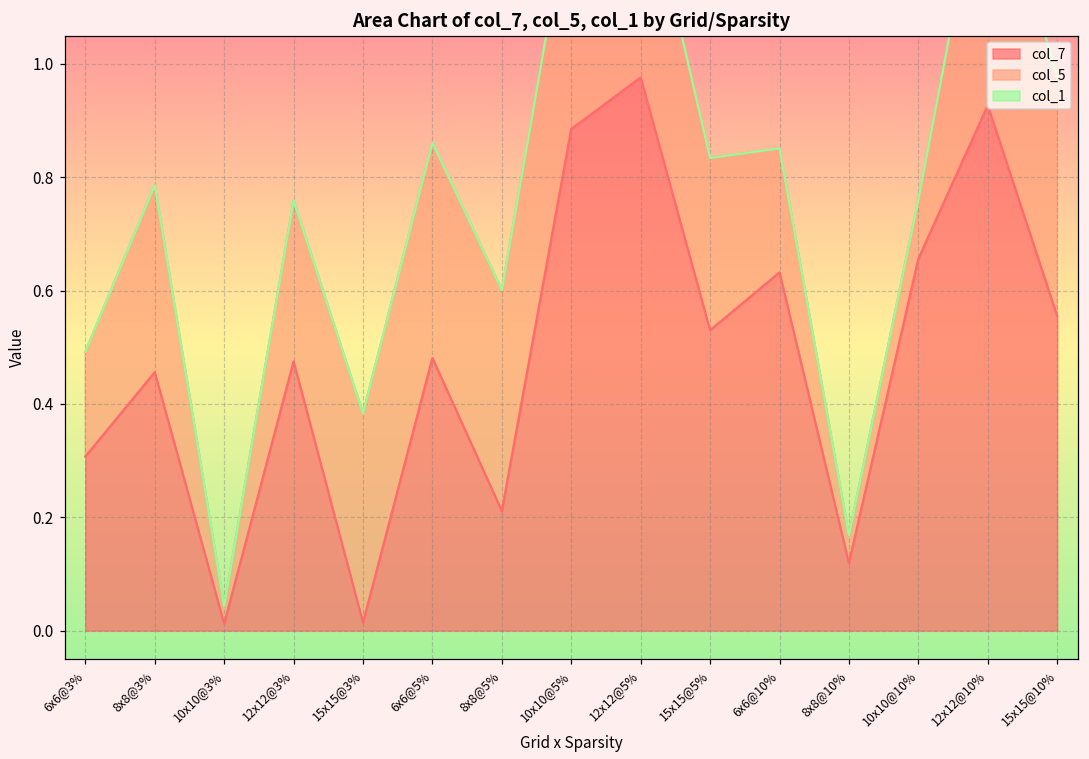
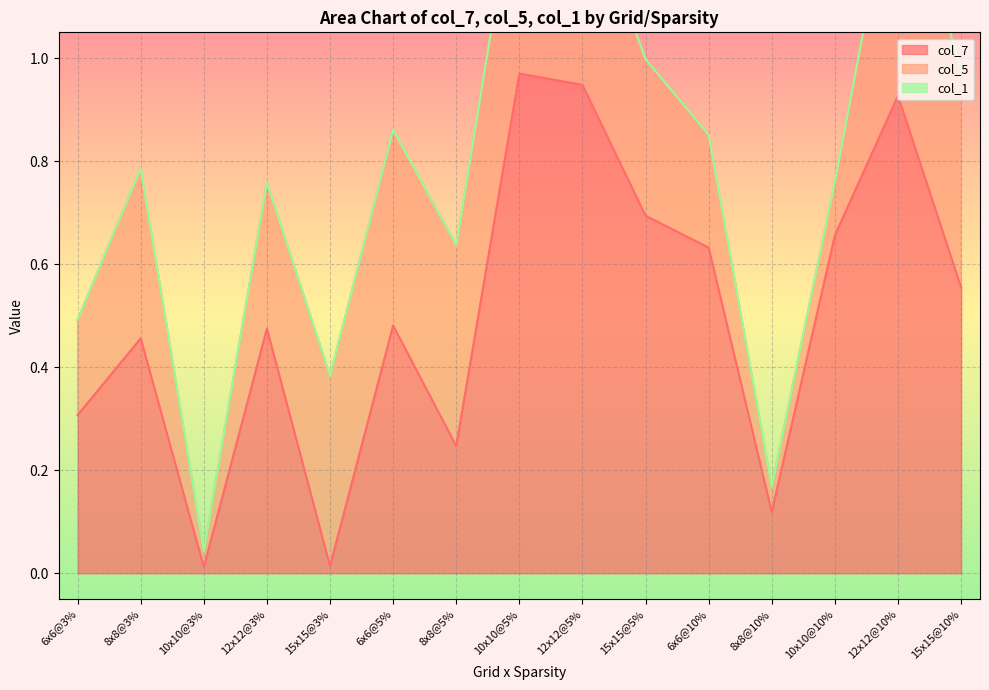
  {
    "col_7": {
      "6x6@3%": 0.31,
      "8x8@3%": 0.46,
      "10x10@3%": 0.01,
      "12x12@3%": 0.48,
      "15x15@3%": 0.01,
      "6x6@5%": 0.48,
-     "8x8@5%": 0.21,
-     "10x10@5%": 0.89,
-     "12x12@5%": 0.98,
-     "15x15@5%": 0.53,
+     "8x8@5%": 0.25,
+     "10x10@5%": 0.97,
+     "12x12@5%": 0.95,
+     "15x15@5%": 0.69,
      "6x6@10%": 0.63,
      "8x8@10%": 0.12,
      "10x10@10%": 0.66,
      "15x15@10%": 0.56
    }
  }
